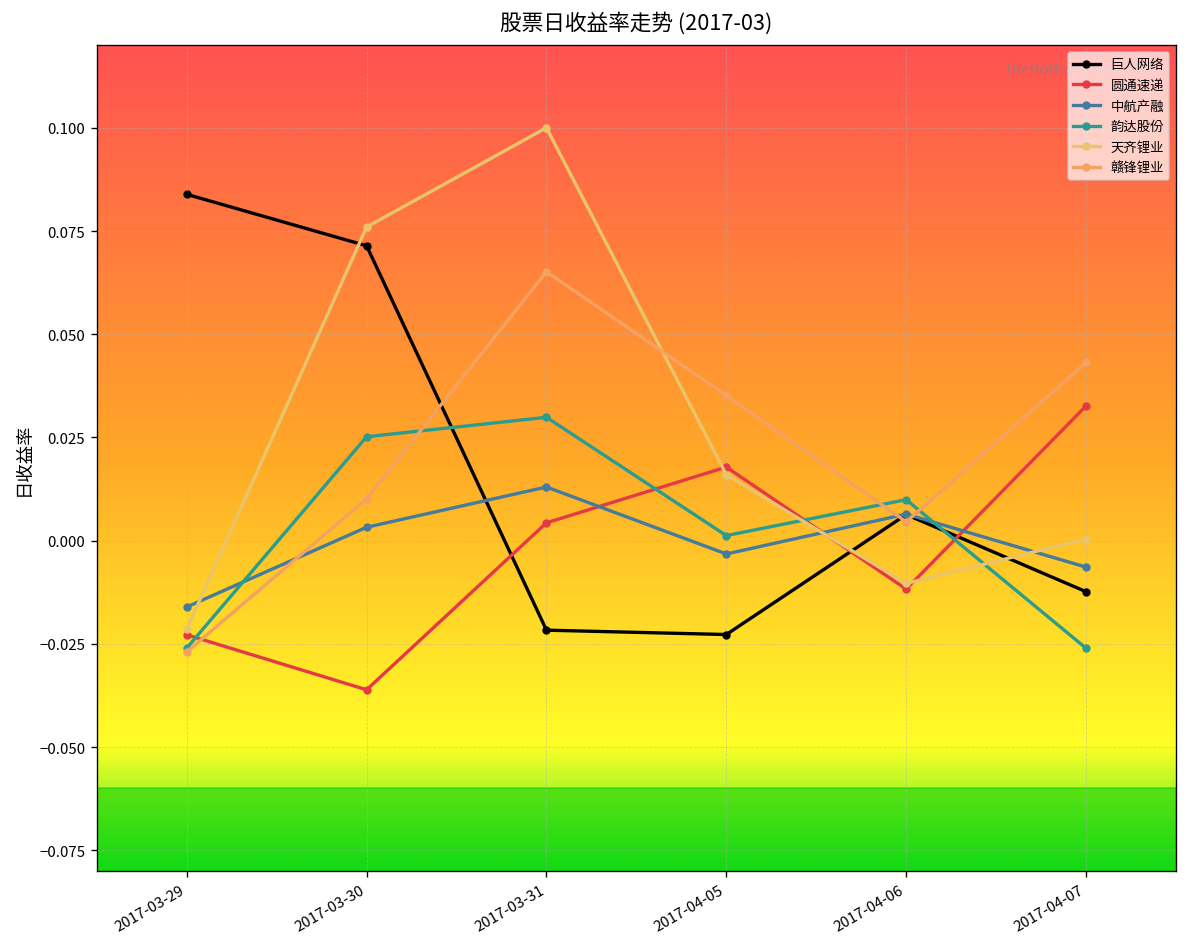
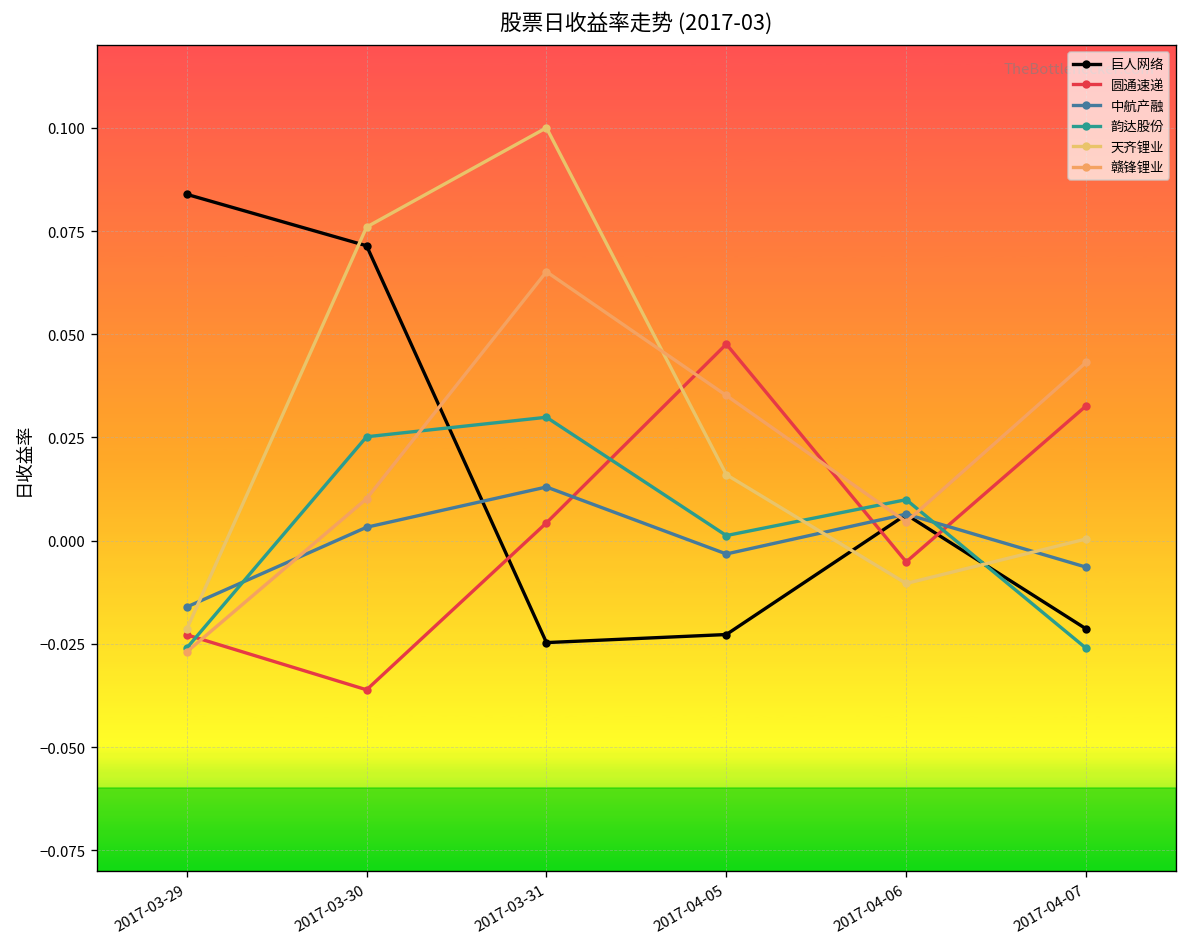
  {
    "巨人网络": {
      "2017-03-29": 0.084,
      "2017-03-30": 0.071,
-     "2017-03-31": -0.022,
+     "2017-03-31": -0.025,
      "2017-04-05": -0.023,
-     "2017-04-07": -0.012
+     "2017-04-07": -0.021
    },
    "圆通速递": {
      "2017-03-29": -0.023,
      "2017-03-30": -0.036,
      "2017-03-31": 0.004,
-     "2017-04-05": 0.018,
-     "2017-04-06": -0.012,
+     "2017-04-05": 0.048,
+     "2017-04-06": -0.005,
      "2017-04-07": 0.033
    }
  }
